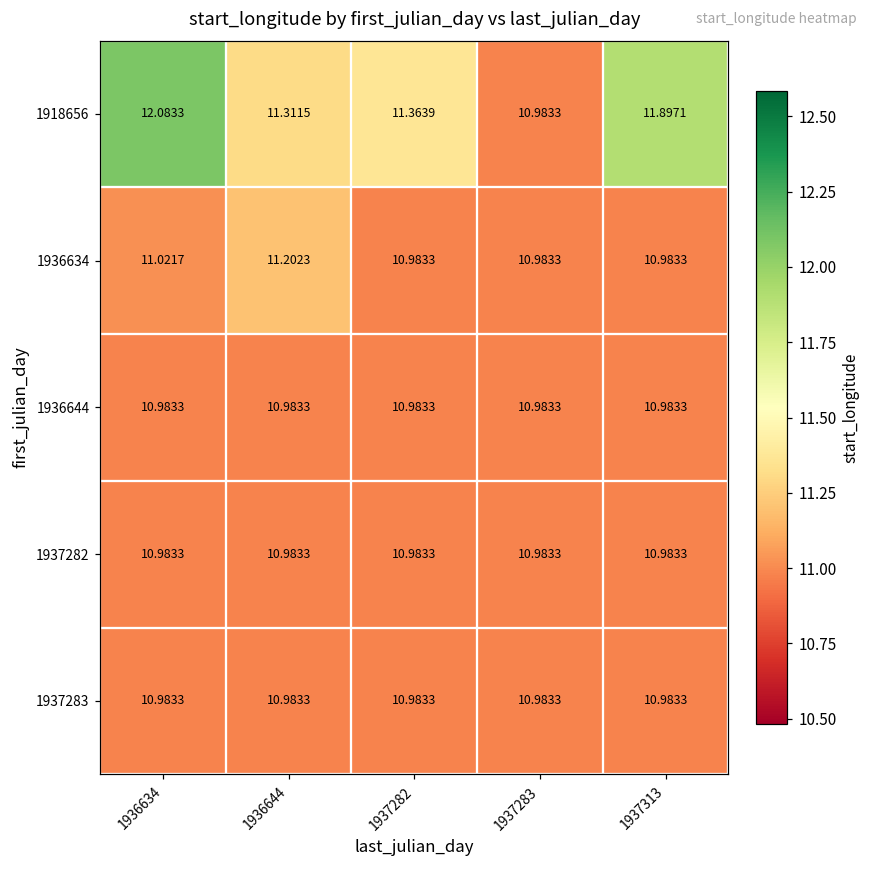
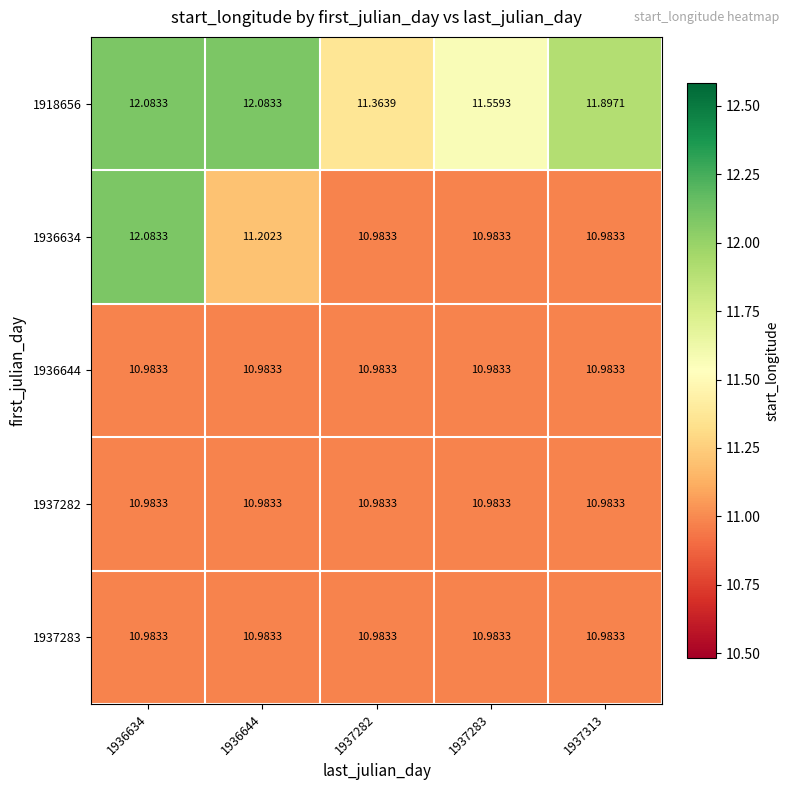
  {
    "1918656": {
      "1936634": 12.0833,
-     "1936644": 11.3115,
+     "1936644": 12.0833,
      "1937282": 11.3639,
-     "1937283": 10.9833,
+     "1937283": 11.5593,
      "1937313": 11.8971
    },
    "1936634": {
-     "1936634": 11.0217,
+     "1936634": 12.0833,
      "1936644": 11.2023,
      "1937282": 10.9833,
      "1937283": 10.9833,
      "1937313": 10.9833
    },
    "1936644": {
      "1936634": 10.9833,
      "1936644": 10.9833,
      "1937282": 10.9833,
      "1937283": 10.9833,
      "1937313": 10.9833
    },
    "1937282": {
      "1936634": 10.9833,
      "1936644": 10.9833,
      "1937282": 10.9833,
      "1937283": 10.9833,
      "1937313": 10.9833
    },
    "1937283": {
      "1936634": 10.9833,
      "1936644": 10.9833,
      "1937282": 10.9833,
      "1937283": 10.9833,
      "1937313": 10.9833
    }
  }
